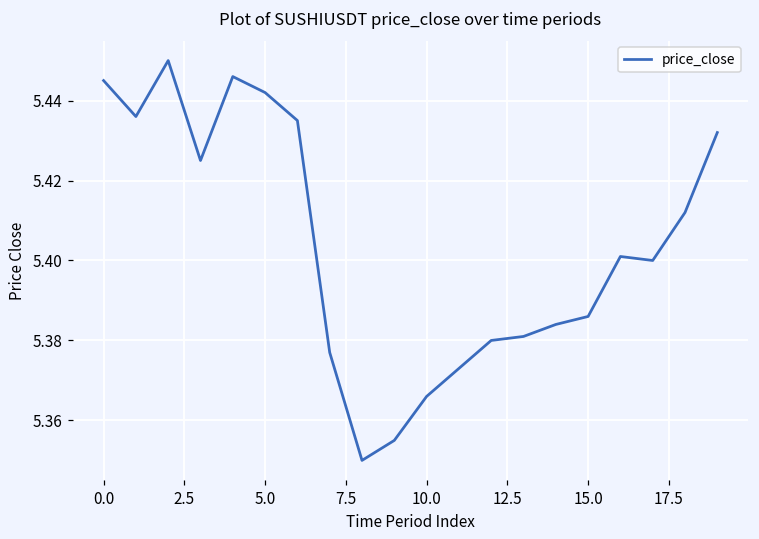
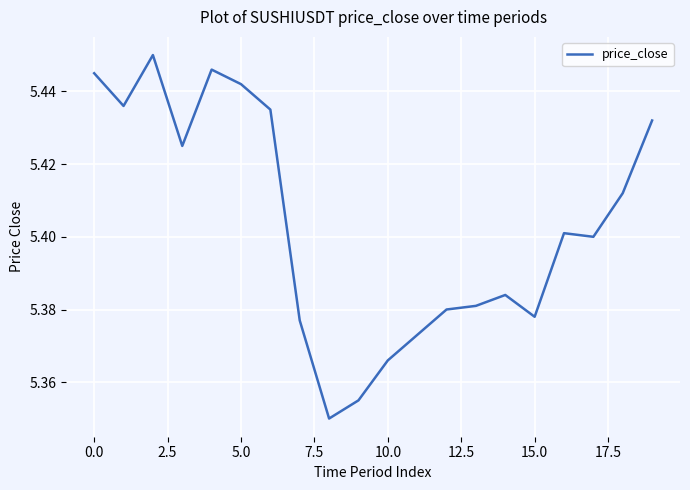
  {
    "0.0": 5.445,
    "5.0": 5.442,
    "10.0": 5.366,
-   "15.0": 5.386
+   "15.0": 5.378
  }
